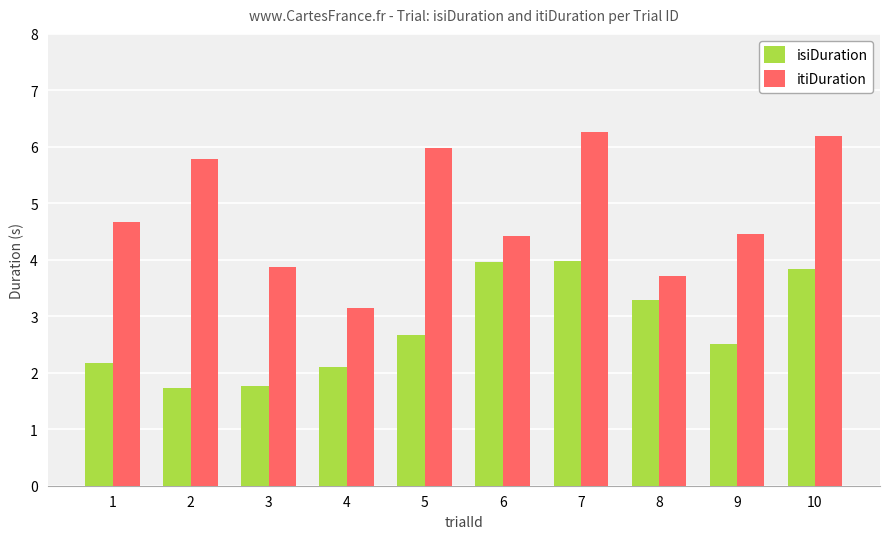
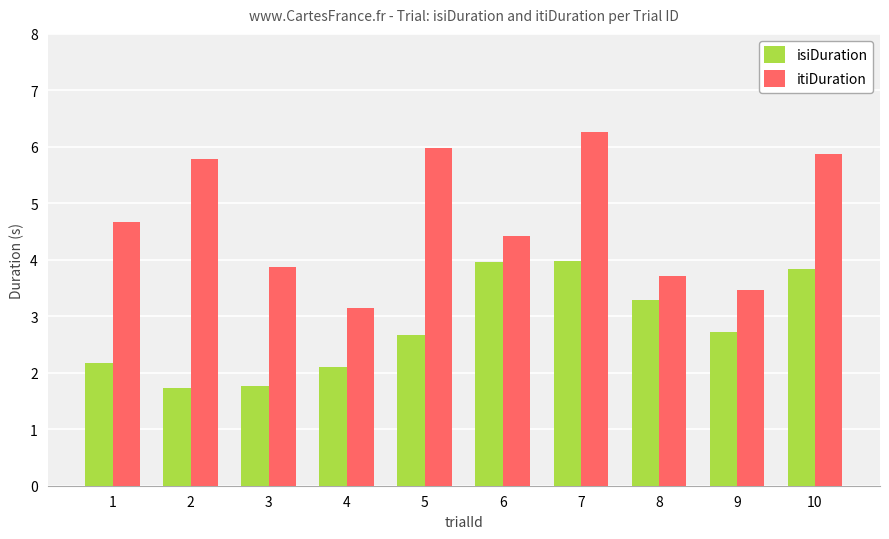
  {
    "isiDuration": {
      "1": 2.2,
      "2": 1.7,
      "3": 1.8,
      "4": 2.1,
      "5": 2.7,
      "6": 4.0,
      "7": 4.0,
      "8": 3.3,
-     "9": 2.5,
+     "9": 2.7,
      "10": 3.8
    },
    "itiDuration": {
      "1": 4.7,
      "2": 5.8,
      "3": 3.9,
      "4": 3.1,
      "5": 6.0,
      "6": 4.4,
      "7": 6.3,
      "8": 3.7,
-     "9": 4.5,
-     "10": 6.2
+     "9": 3.5,
+     "10": 5.9
    }
  }
